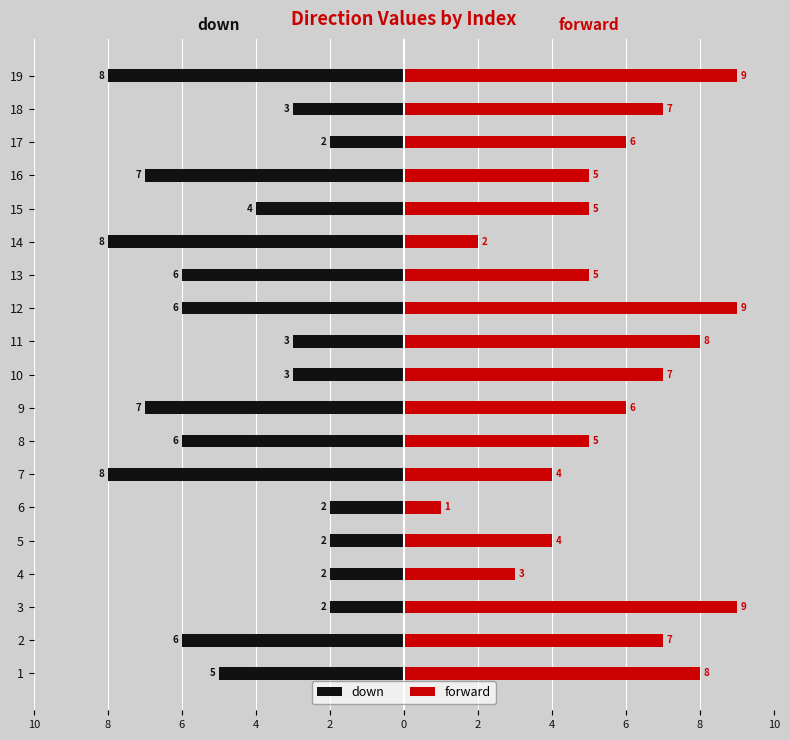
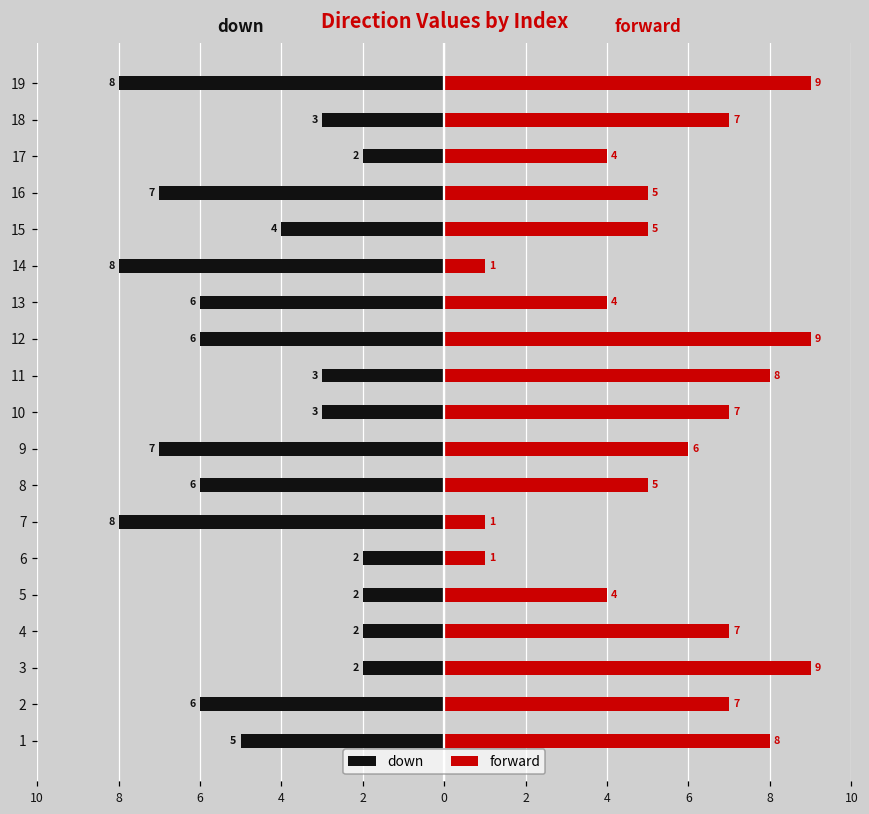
  {
    "forward": {
      "19": 9,
      "18": 7,
-     "17": 6,
+     "17": 4,
      "16": 5,
      "15": 5,
-     "14": 2,
-     "13": 5,
+     "14": 1,
+     "13": 4,
      "12": 9,
      "11": 8,
      "10": 7,
      "9": 6,
      "8": 5,
-     "7": 4,
+     "7": 1,
      "6": 1,
      "5": 4,
-     "4": 3,
+     "4": 7,
      "3": 9,
      "2": 7,
      "1": 8
    }
  }
